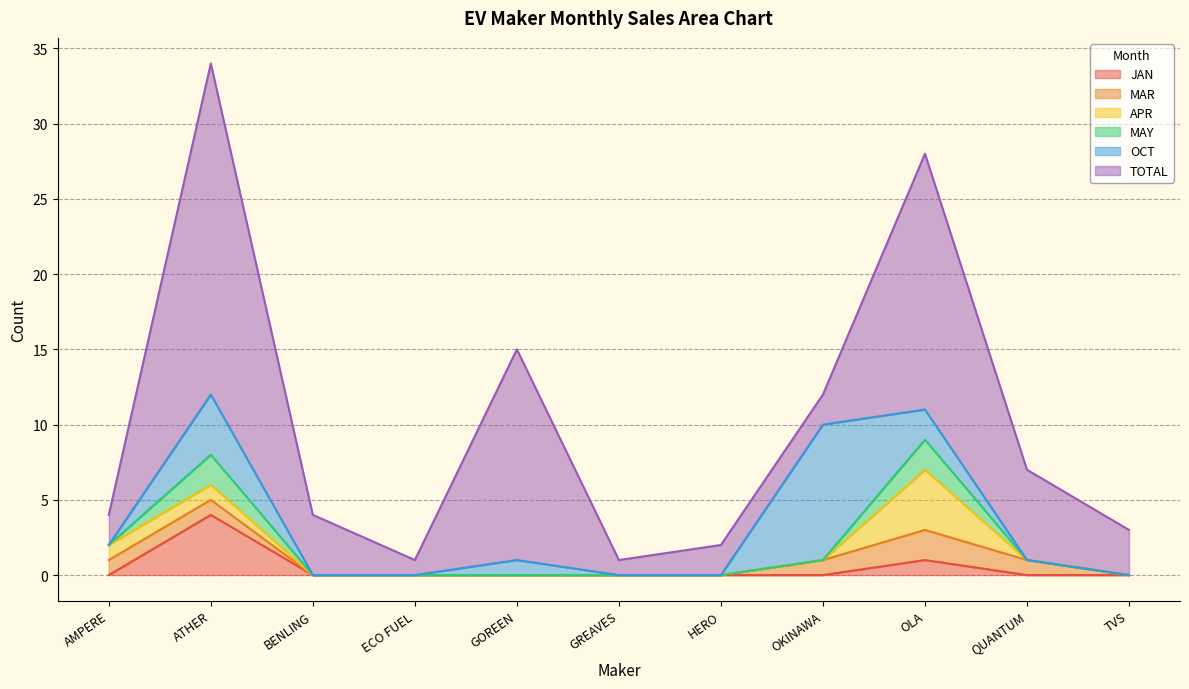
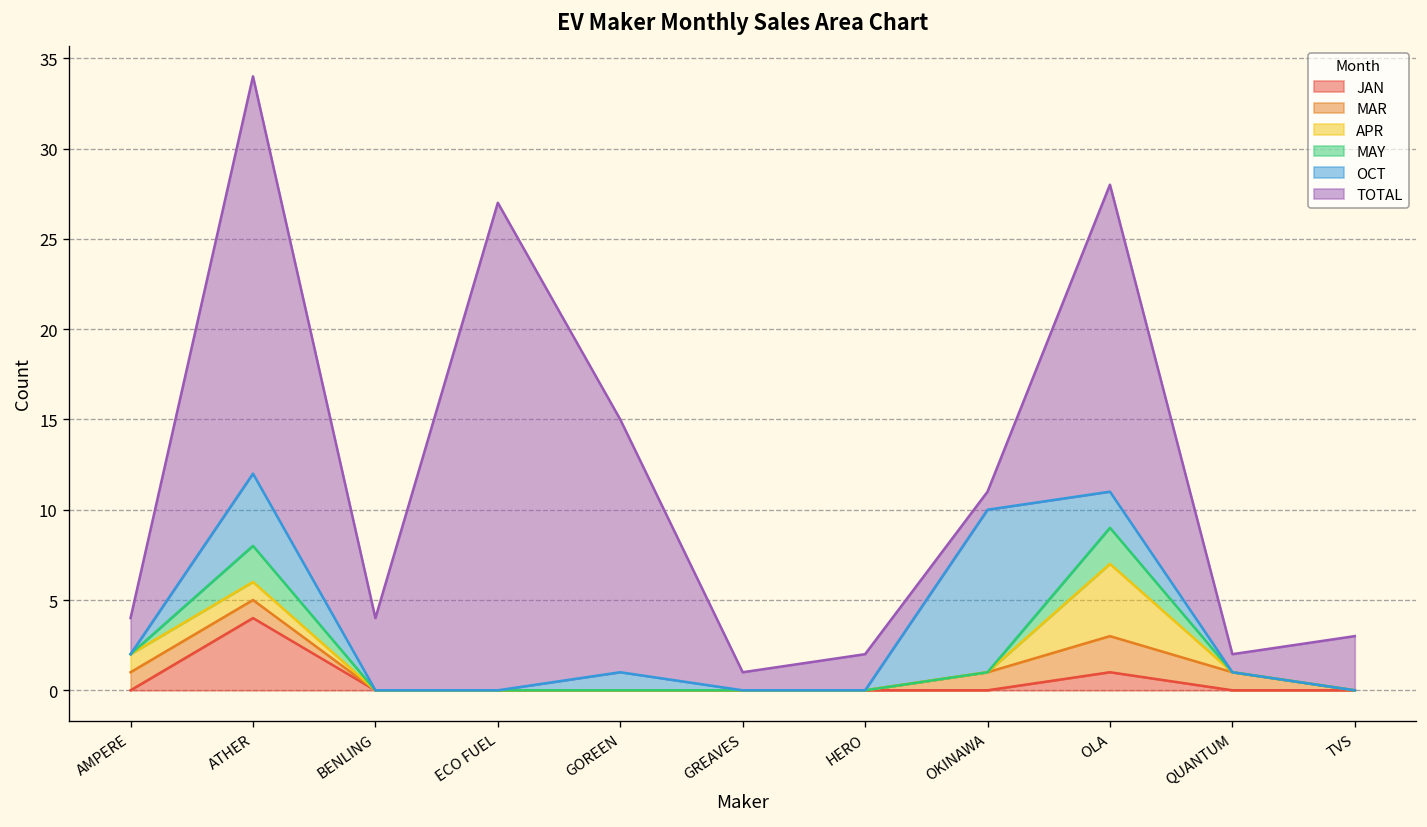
  {
    "MAY": {
      "ATHER": 2,
      "OLA": 2
    },
    "OCT": {
      "ATHER": 4,
      "GOREEN": 1,
      "OKINAWA": 9,
      "OLA": 2
    },
    "TOTAL": {
      "AMPERE": 2,
      "ATHER": 22,
      "BENLING": 4,
-     "ECO FUEL": 1,
+     "ECO FUEL": 27,
      "GOREEN": 14,
      "GREAVES": 1,
      "HERO": 2,
-     "OKINAWA": 2,
+     "OKINAWA": 1,
      "OLA": 17,
-     "QUANTUM": 6,
+     "QUANTUM": 1,
      "TVS": 3
    }
  }
